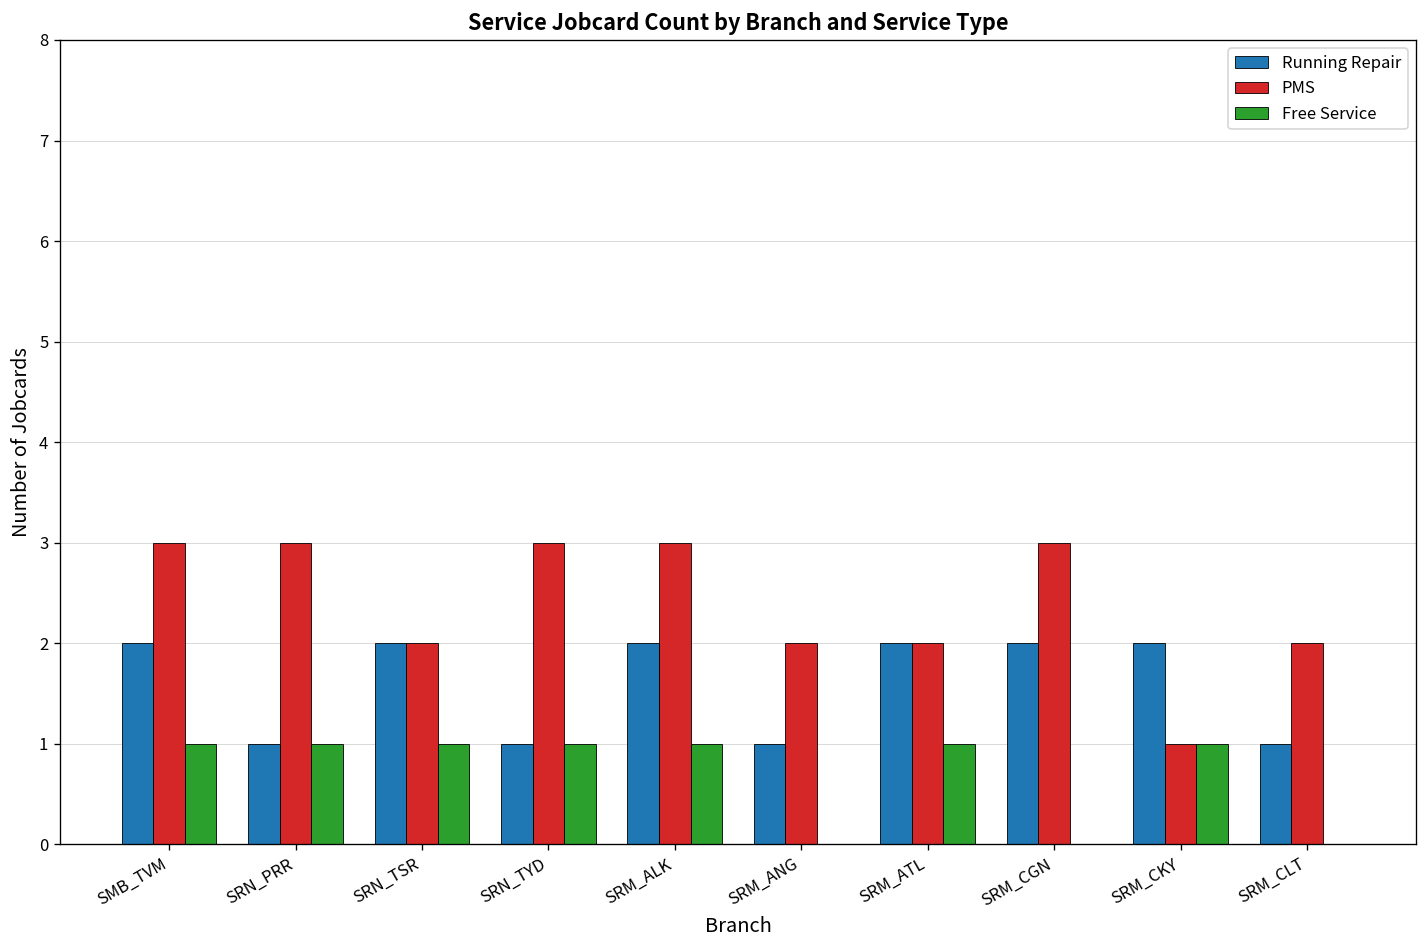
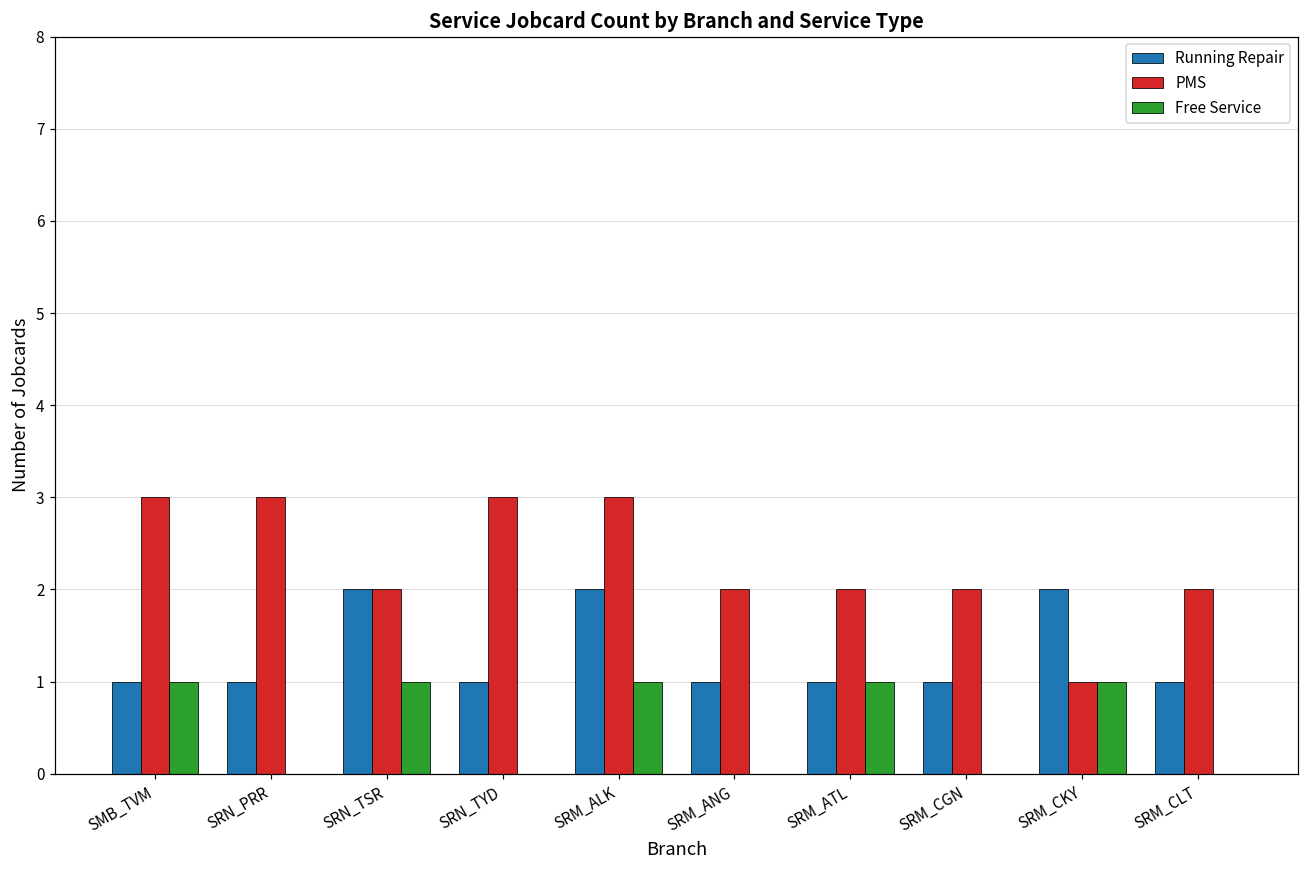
  {
    "Running Repair": {
-     "SMB_TVM": 2,
+     "SMB_TVM": 1,
      "SRN_PRR": 1,
      "SRN_TSR": 2,
      "SRN_TYD": 1,
      "SRM_ALK": 2,
      "SRM_ANG": 1,
-     "SRM_ATL": 2,
-     "SRM_CGN": 2,
+     "SRM_ATL": 1,
+     "SRM_CGN": 1,
      "SRM_CKY": 2,
      "SRM_CLT": 1
    },
    "PMS": {
      "SMB_TVM": 3,
      "SRN_PRR": 3,
      "SRN_TSR": 2,
      "SRN_TYD": 3,
      "SRM_ALK": 3,
      "SRM_ANG": 2,
      "SRM_ATL": 2,
-     "SRM_CGN": 3,
+     "SRM_CGN": 2,
      "SRM_CKY": 1,
      "SRM_CLT": 2
    },
    "Free Service": {
      "SMB_TVM": 1,
-     "SRN_PRR": 1,
+     "SRN_PRR": 0,
      "SRN_TSR": 1,
-     "SRN_TYD": 1,
+     "SRN_TYD": 0,
      "SRM_ALK": 1,
      "SRM_ANG": 0,
      "SRM_ATL": 1,
      "SRM_CGN": 0,
      "SRM_CKY": 1,
      "SRM_CLT": 0
    }
  }
